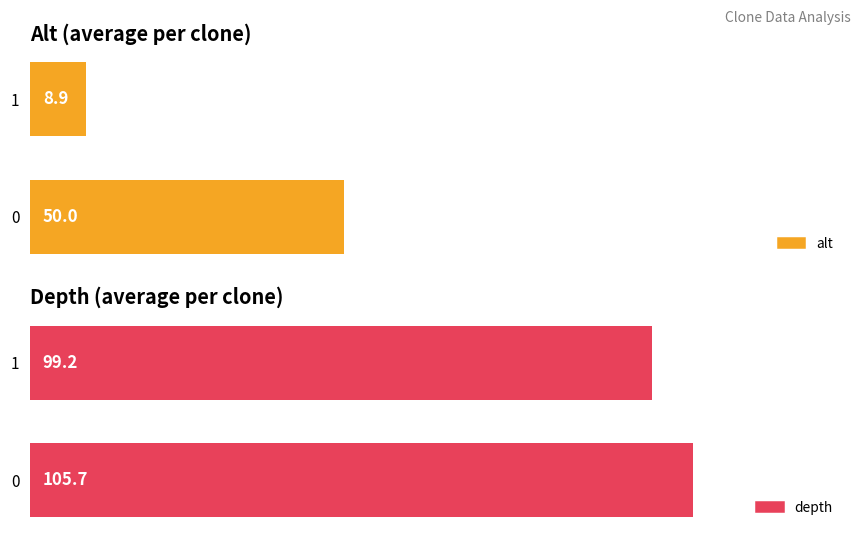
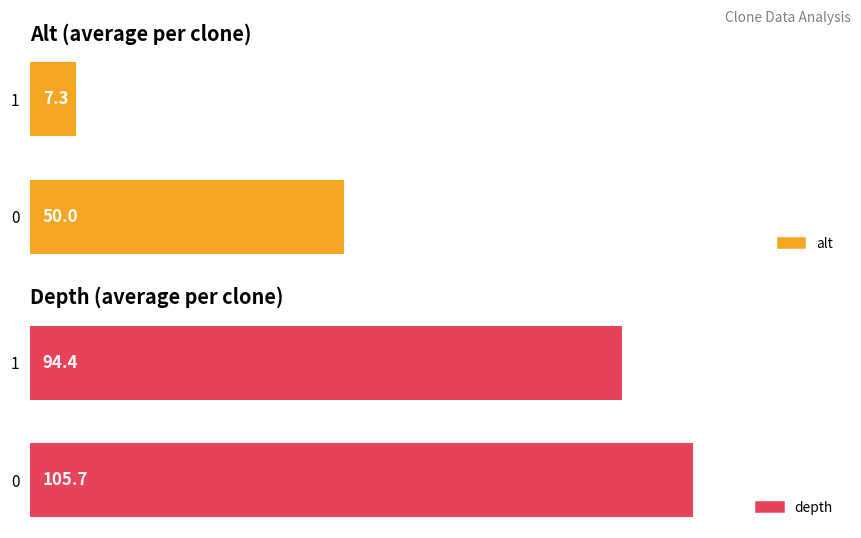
  {
    "Alt (average per clone)": {
-     "1": 8.9,
+     "1": 7.3,
      "0": 50.0
    },
    "Depth (average per clone)": {
-     "1": 99.2,
+     "1": 94.4,
      "0": 105.7
    }
  }
